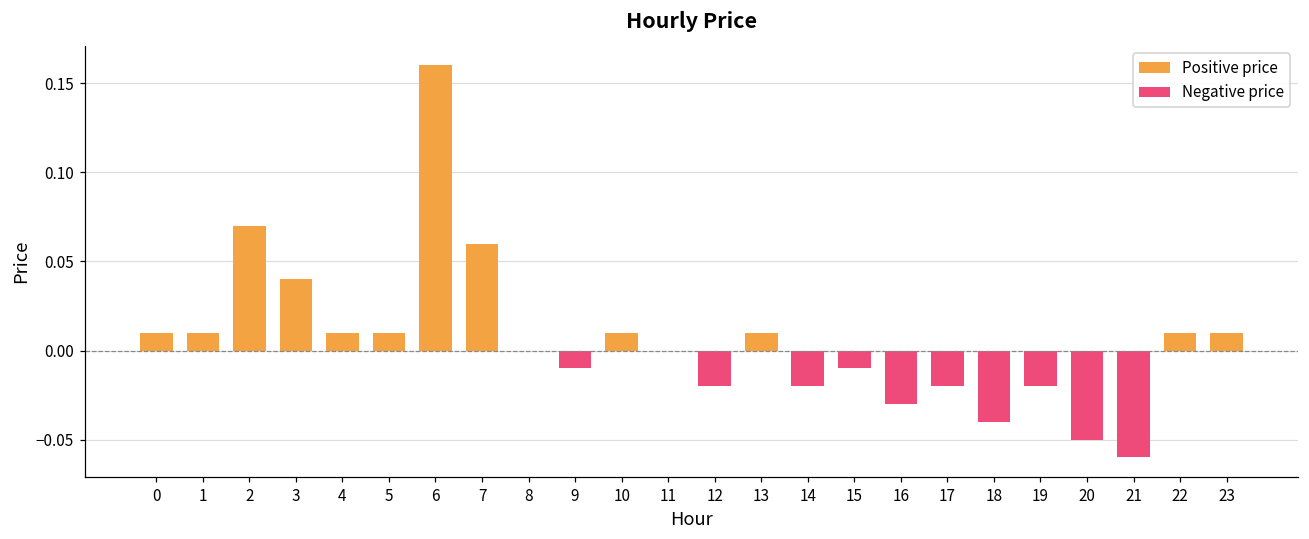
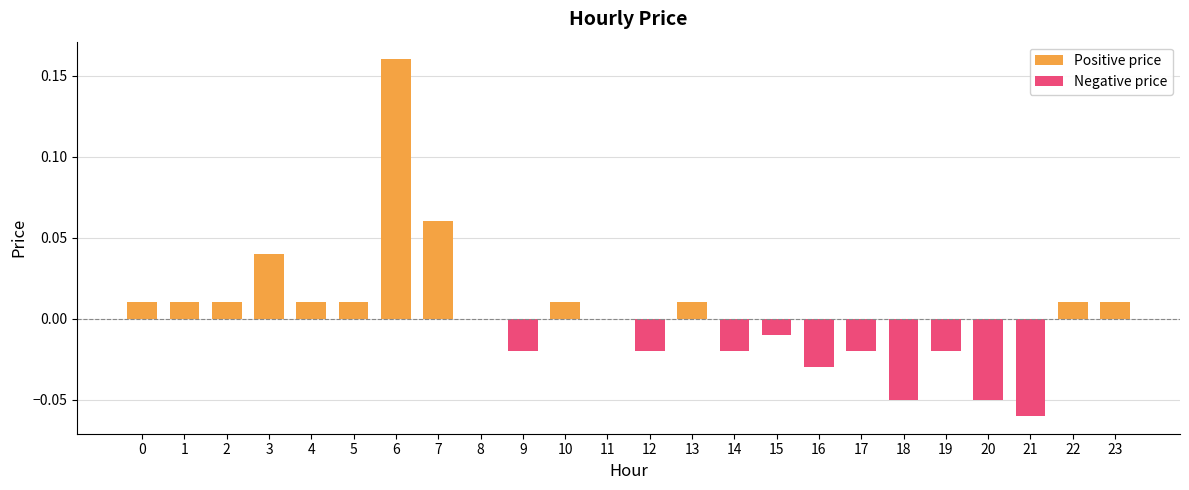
  {
    "Positive price": {
      "0": 0.01,
      "1": 0.01,
-     "2": 0.07,
+     "2": 0.01,
      "3": 0.04,
      "4": 0.01,
      "5": 0.01,
      "6": 0.16,
      "7": 0.06,
      "8": 0.00,
      "9": 0.00,
      "10": 0.01,
      "11": 0.00,
      "12": 0.00,
      "13": 0.01,
      "14": 0.00,
      "15": 0.00,
      "16": 0.00,
      "17": 0.00,
      "18": 0.00,
      "19": 0.00,
      "20": 0.00,
      "21": 0.00,
      "22": 0.01,
      "23": 0.01
    },
    "Negative price": {
      "0": 0.00,
      "1": 0.00,
      "2": 0.00,
      "3": 0.00,
      "4": 0.00,
      "5": 0.00,
      "6": 0.00,
      "7": 0.00,
      "8": 0.00,
-     "9": -0.01,
+     "9": -0.02,
      "10": 0.00,
      "11": 0.00,
      "12": -0.02,
      "13": 0.00,
      "14": -0.02,
      "15": -0.01,
      "16": -0.03,
      "17": -0.02,
-     "18": -0.04,
+     "18": -0.05,
      "19": -0.02,
      "20": -0.05,
      "21": -0.06,
      "22": 0.00,
      "23": 0.00
    }
  }
